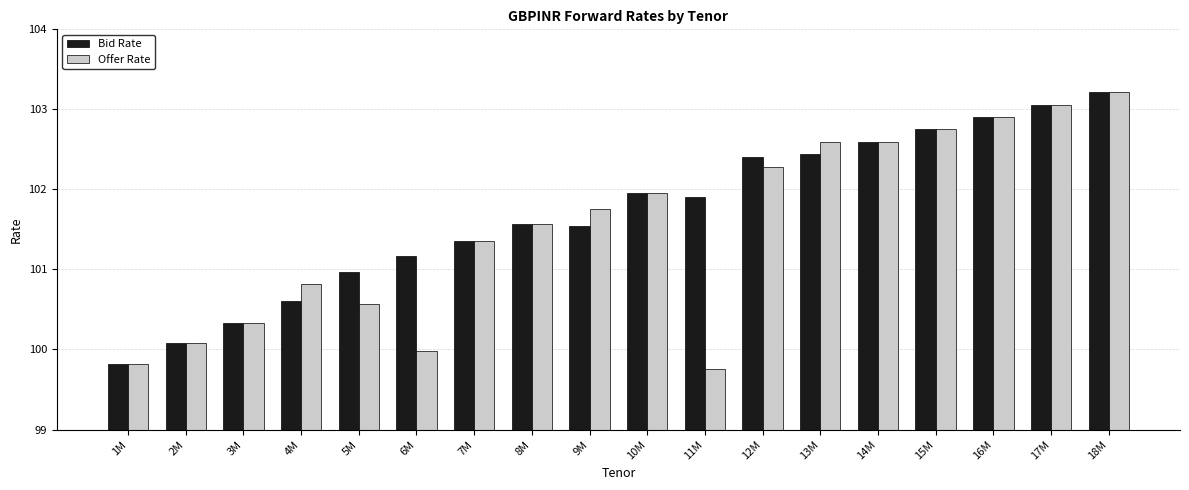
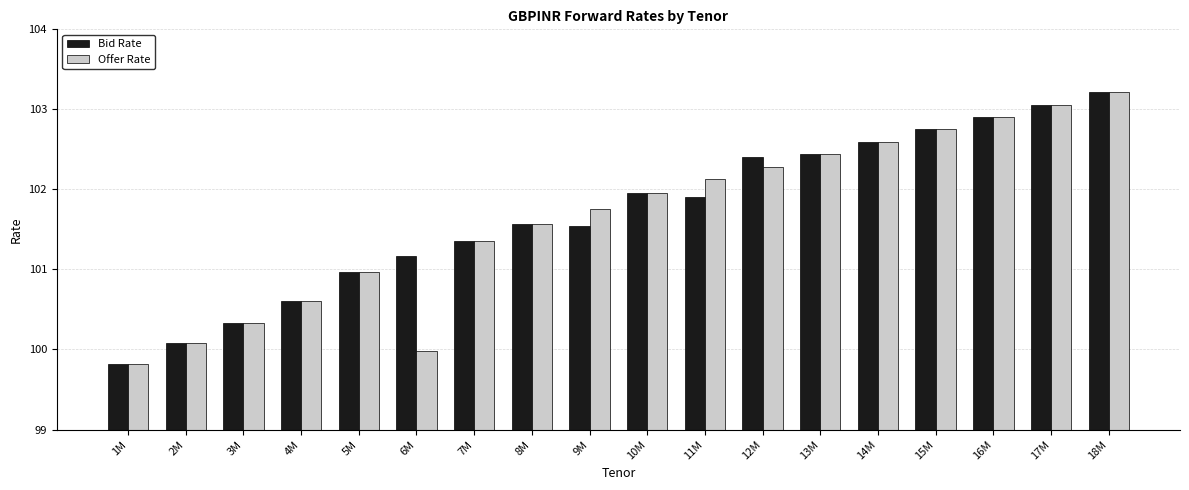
  {
    "Bid Rate": {
      "1M": 99.8,
      "2M": 100.1,
      "3M": 100.3,
      "4M": 100.6,
      "5M": 101.0,
      "6M": 101.2,
      "7M": 101.4,
      "8M": 101.6,
      "9M": 101.5,
      "10M": 102.0,
      "11M": 101.9,
      "12M": 102.4,
      "13M": 102.4,
      "14M": 102.6,
      "15M": 102.7,
      "16M": 102.9,
      "17M": 103.1,
      "18M": 103.2
    },
    "Offer Rate": {
      "1M": 99.8,
      "2M": 100.1,
      "3M": 100.3,
-     "4M": 100.8,
-     "5M": 100.6,
+     "4M": 100.6,
+     "5M": 101.0,
      "6M": 100.0,
      "7M": 101.4,
      "8M": 101.6,
      "9M": 101.8,
      "10M": 102.0,
-     "11M": 99.8,
+     "11M": 102.1,
      "12M": 102.3,
-     "13M": 102.6,
+     "13M": 102.4,
      "14M": 102.6,
      "15M": 102.7,
      "16M": 102.9,
      "17M": 103.1,
      "18M": 103.2
    }
  }
